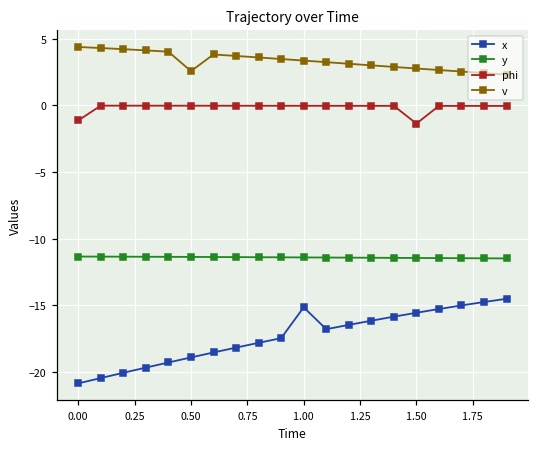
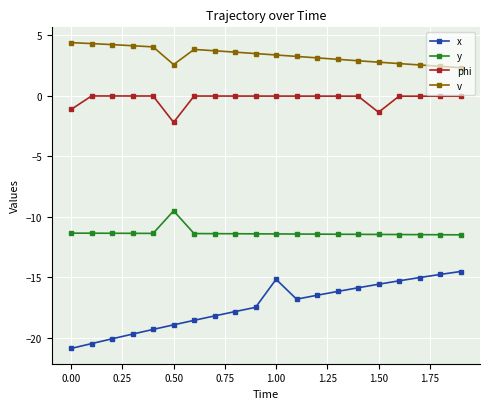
  {
    "x": {
      "0.00": -20.9,
      "0.50": -18.9,
      "1.00": -15.2,
      "1.50": -15.6
    },
    "y": {
      "0.00": -11.3,
-     "0.50": -11.4,
+     "0.50": -9.5,
      "1.00": -11.4,
      "1.50": -11.4
    },
    "phi": {
      "0.00": -1.1,
-     "0.50": 0.0,
+     "0.50": -2.2,
      "1.00": 0.0,
      "1.50": -1.4
    },
    "v": {
      "0.00": 4.4,
      "0.50": 2.6,
      "1.00": 3.4,
      "1.50": 2.8
    }
  }
